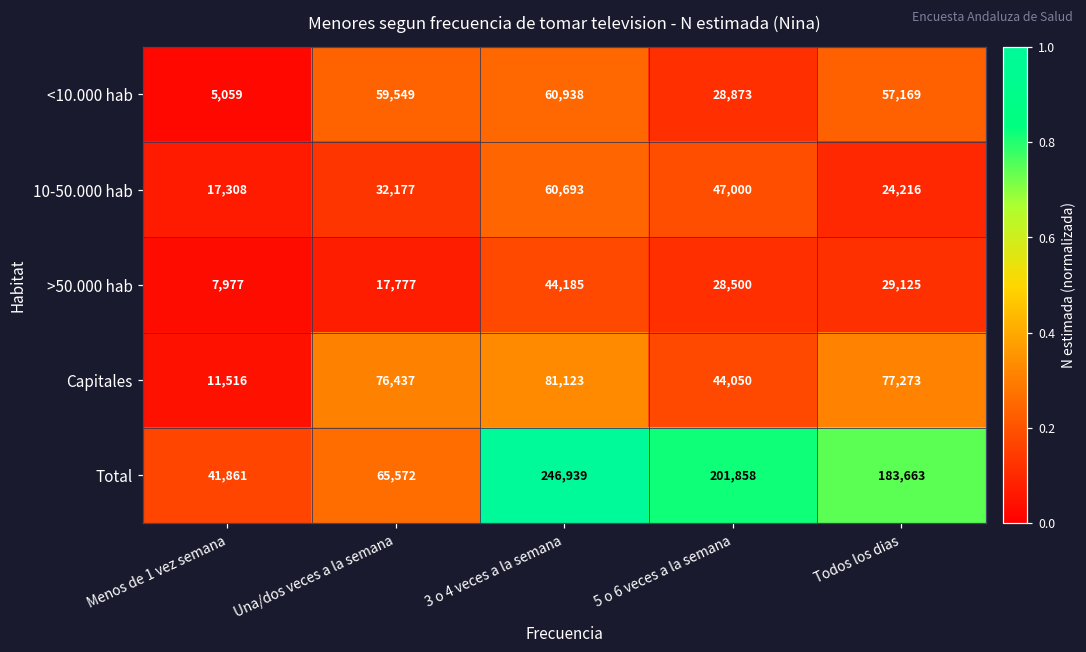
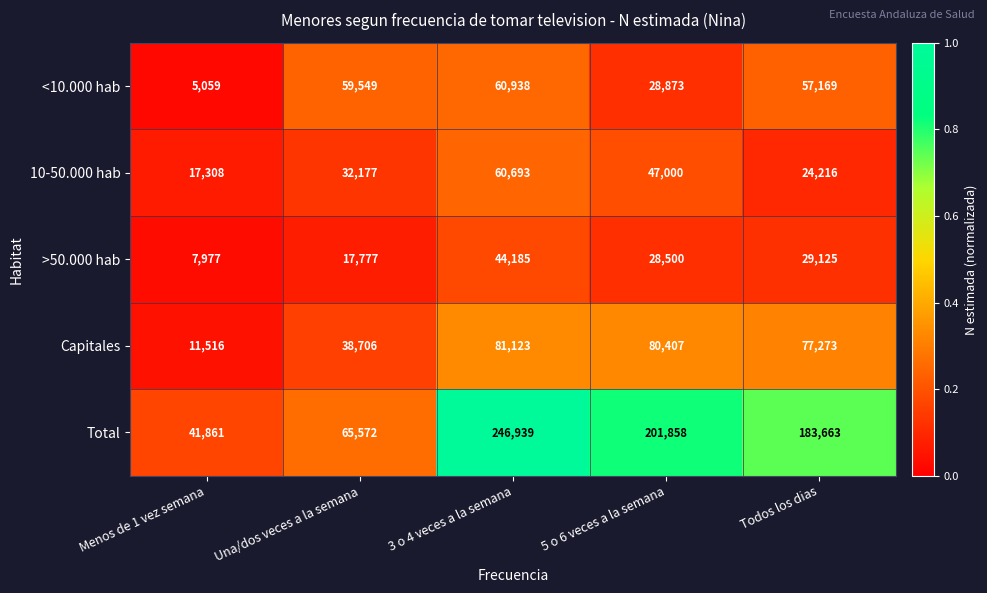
  {
    "<10.000 hab": {
      "Menos de 1 vez semana": "5,059",
      "Una/dos veces a la semana": "59,549",
      "3 o 4 veces a la semana": "60,938",
      "5 o 6 veces a la semana": "28,873",
      "Todos los dias": "57,169"
    },
    "10-50.000 hab": {
      "Menos de 1 vez semana": "17,308",
      "Una/dos veces a la semana": "32,177",
      "3 o 4 veces a la semana": "60,693",
      "5 o 6 veces a la semana": "47,000",
      "Todos los dias": "24,216"
    },
    ">50.000 hab": {
      "Menos de 1 vez semana": "7,977",
      "Una/dos veces a la semana": "17,777",
      "3 o 4 veces a la semana": "44,185",
      "5 o 6 veces a la semana": "28,500",
      "Todos los dias": "29,125"
    },
    "Capitales": {
      "Menos de 1 vez semana": "11,516",
-     "Una/dos veces a la semana": "76,437",
+     "Una/dos veces a la semana": "38,706",
      "3 o 4 veces a la semana": "81,123",
-     "5 o 6 veces a la semana": "44,050",
+     "5 o 6 veces a la semana": "80,407",
      "Todos los dias": "77,273"
    },
    "Total": {
      "Menos de 1 vez semana": "41,861",
      "Una/dos veces a la semana": "65,572",
      "3 o 4 veces a la semana": "246,939",
      "5 o 6 veces a la semana": "201,858",
      "Todos los dias": "183,663"
    }
  }
